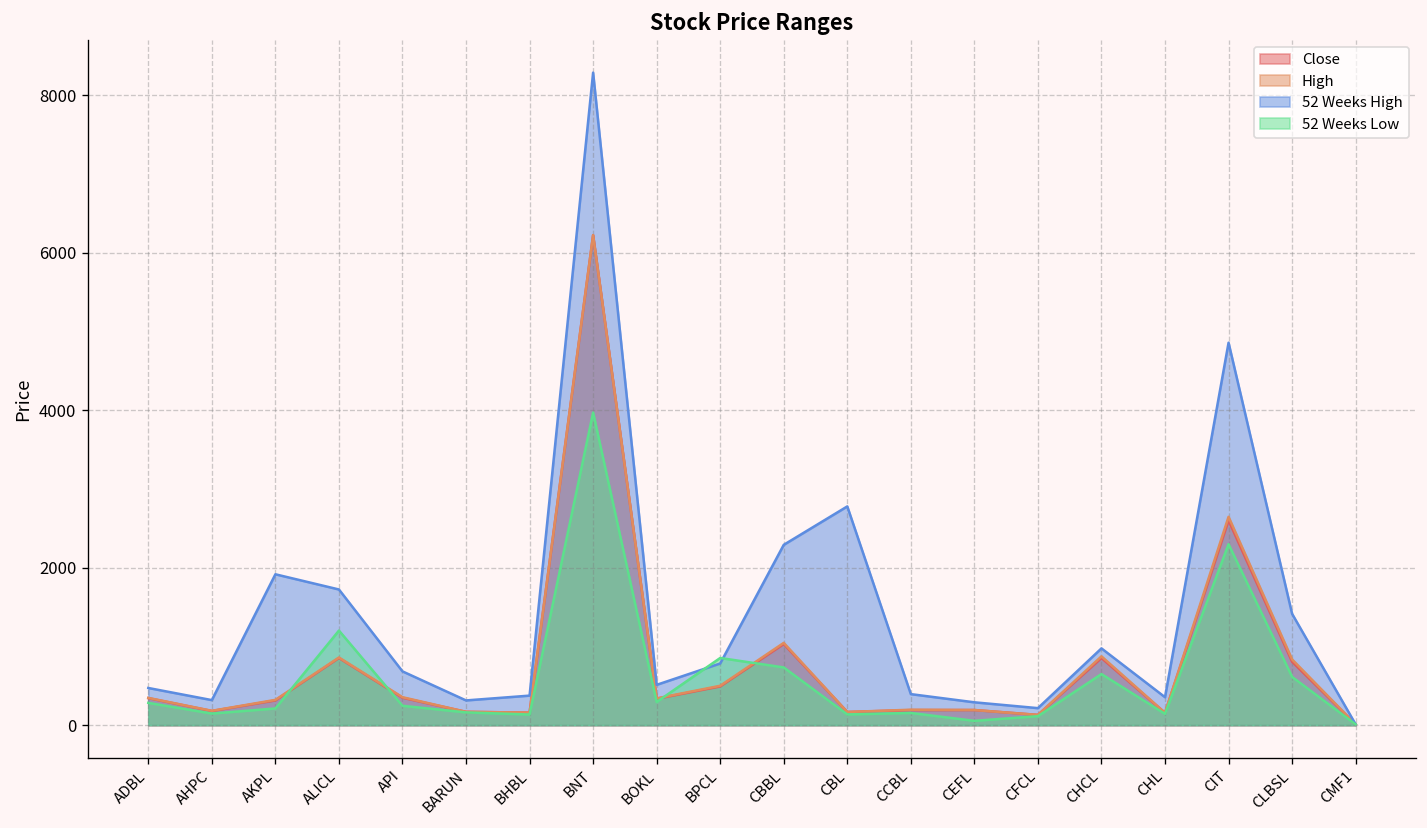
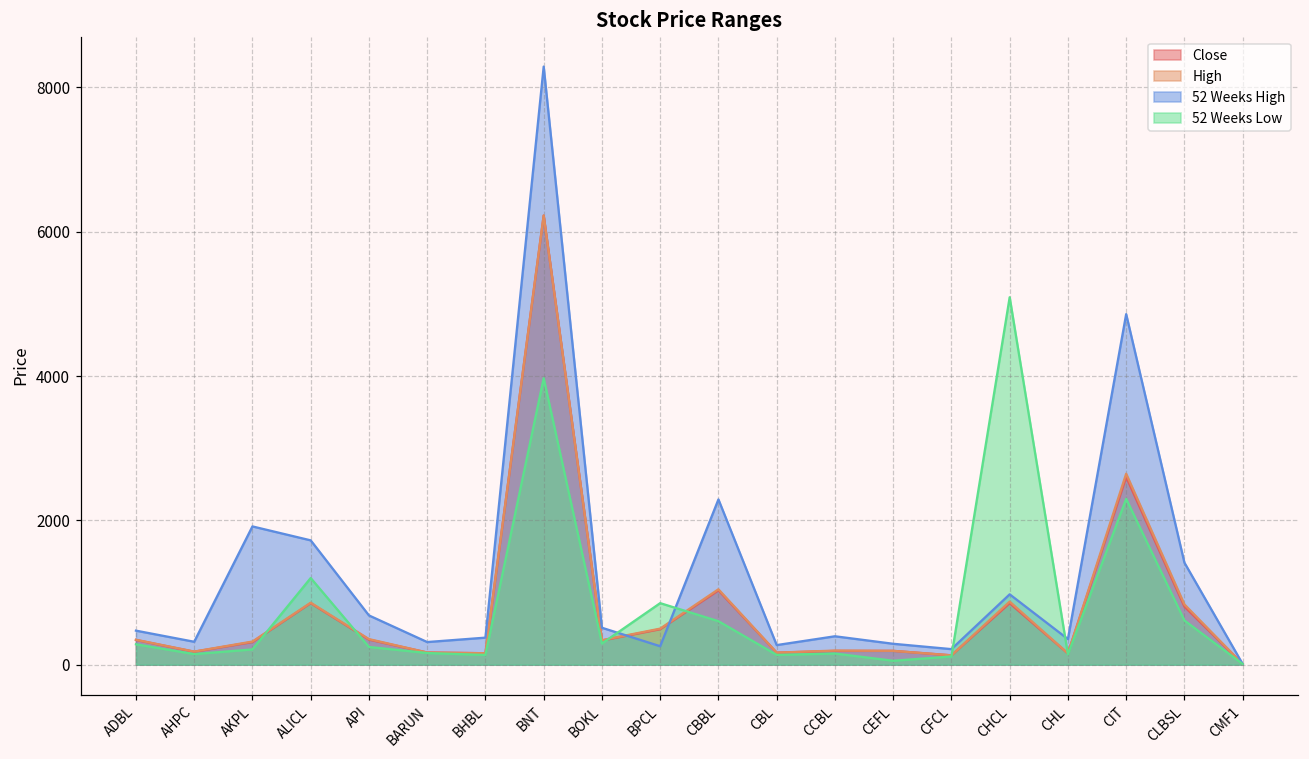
  {
    "52 Weeks High": {
      "ADBL": 500,
      "AHPC": 300,
      "AKPL": 1900,
      "ALICL": 1700,
      "API": 700,
      "BARUN": 300,
      "BHBL": 400,
      "BNT": 8300,
      "BOKL": 500,
-     "BPCL": 800,
+     "BPCL": 300,
      "CBBL": 2300,
-     "CBL": 2800,
+     "CBL": 300,
      "CCBL": 400,
      "CEFL": 300,
      "CFCL": 200,
      "CHCL": 1000,
      "CHL": 400,
      "CIT": 4900,
      "CLBSL": 1400
    },
    "52 Weeks Low": {
      "ADBL": 300,
      "AKPL": 200,
      "ALICL": 1200,
      "API": 200,
      "BNT": 4000,
      "BOKL": 300,
      "BPCL": 900,
-     "CBBL": 700,
+     "CBBL": 600,
      "CEFL": 100,
-     "CHCL": 600,
+     "CHCL": 5100,
      "CIT": 2300,
      "CLBSL": 600
    }
  }
